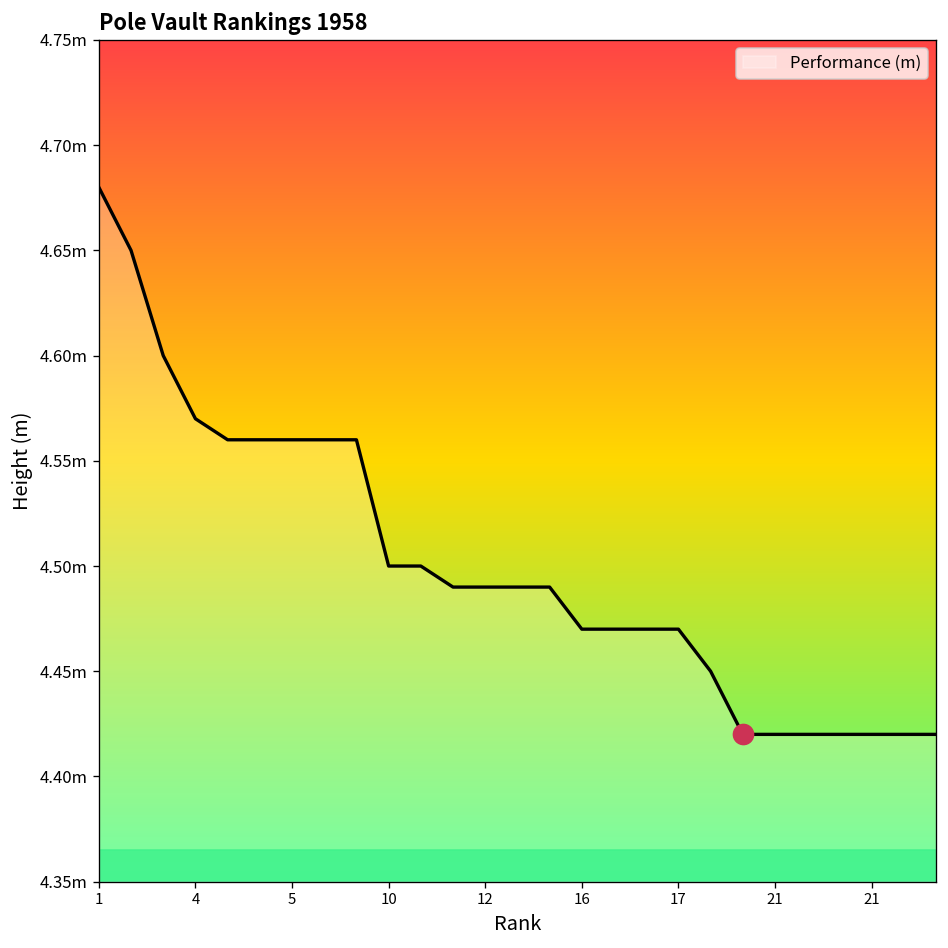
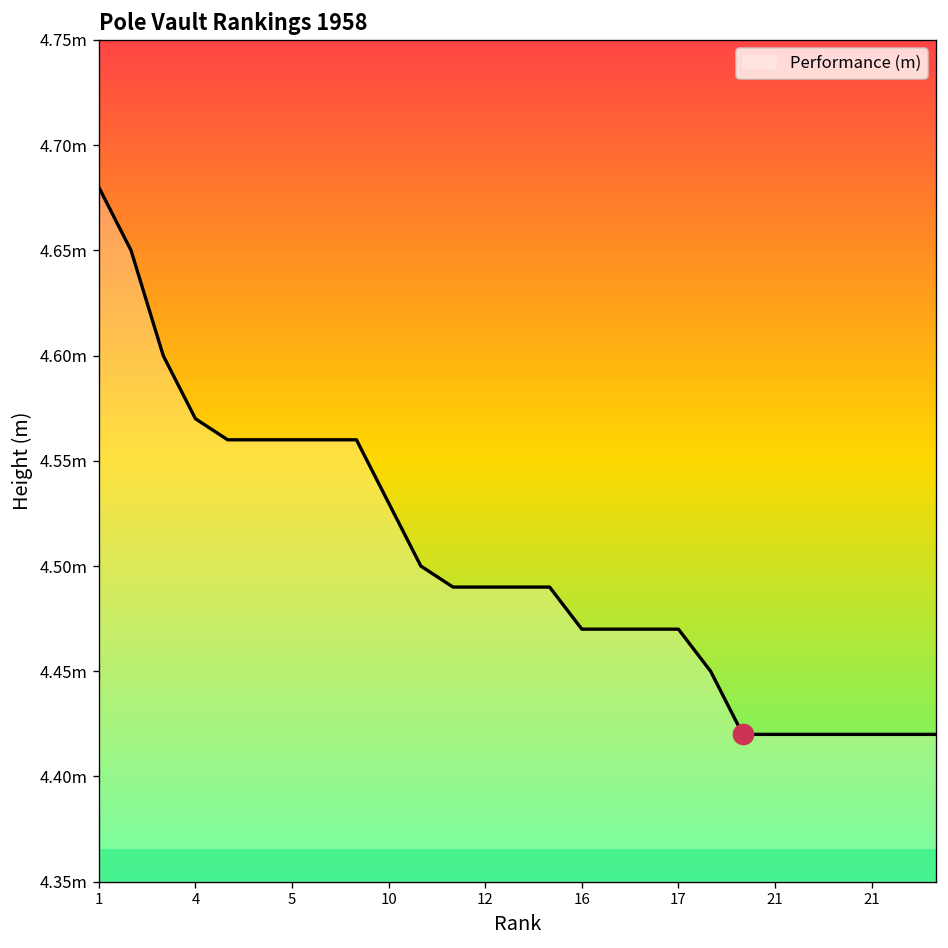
  {
    "Performance (m)": {
      "1": "4.68m",
      "4": "4.57m",
-     "10": "4.50m",
+     "10": "4.53m",
      "16": "4.47m"
    }
  }
